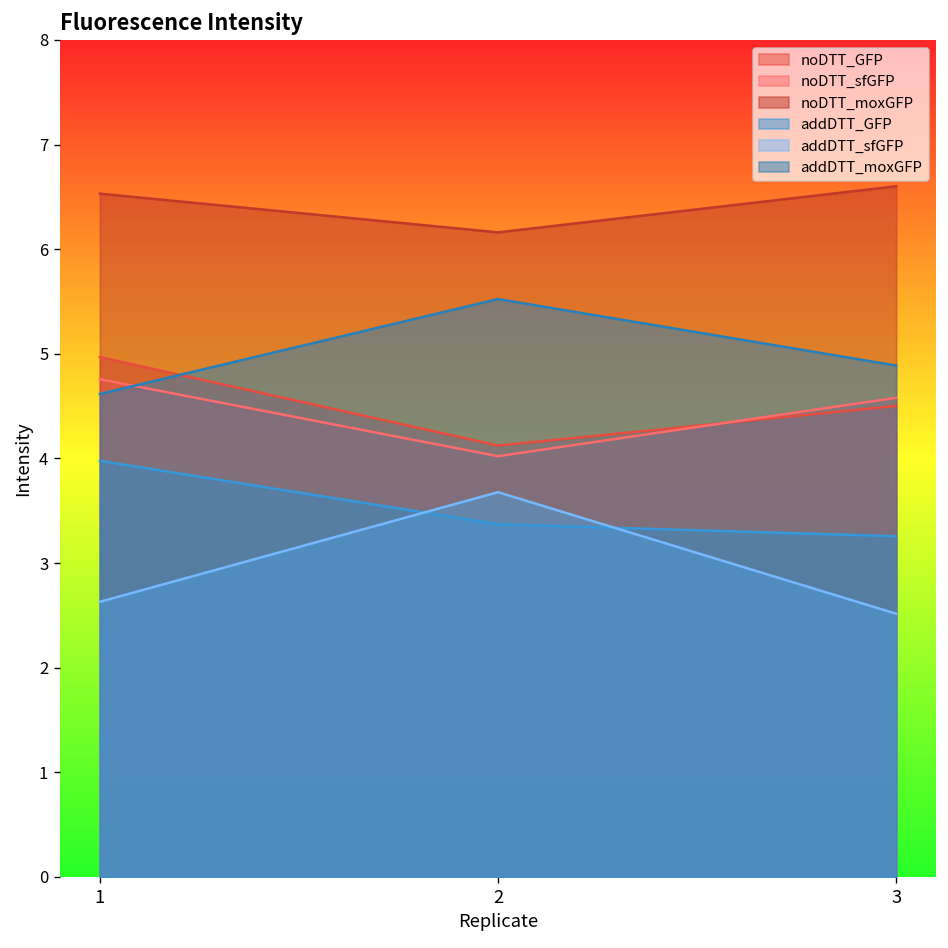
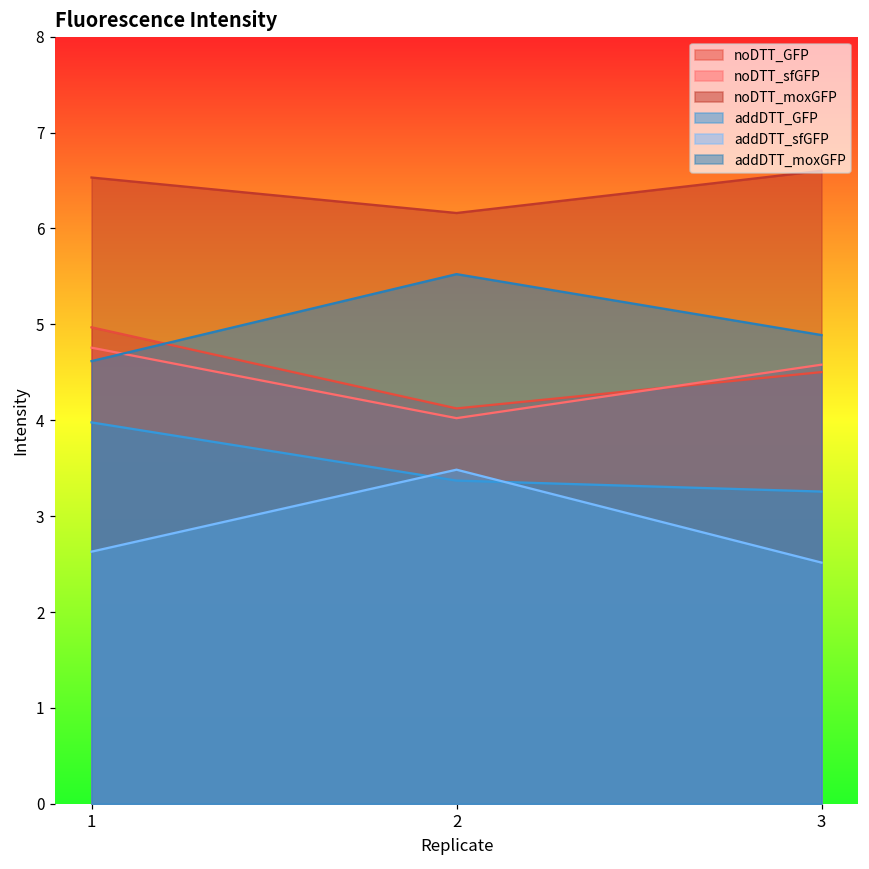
  {
    "addDTT_sfGFP": {
      "1": 2.6,
-     "2": 3.7,
+     "2": 3.5,
      "3": 2.5
    }
  }
